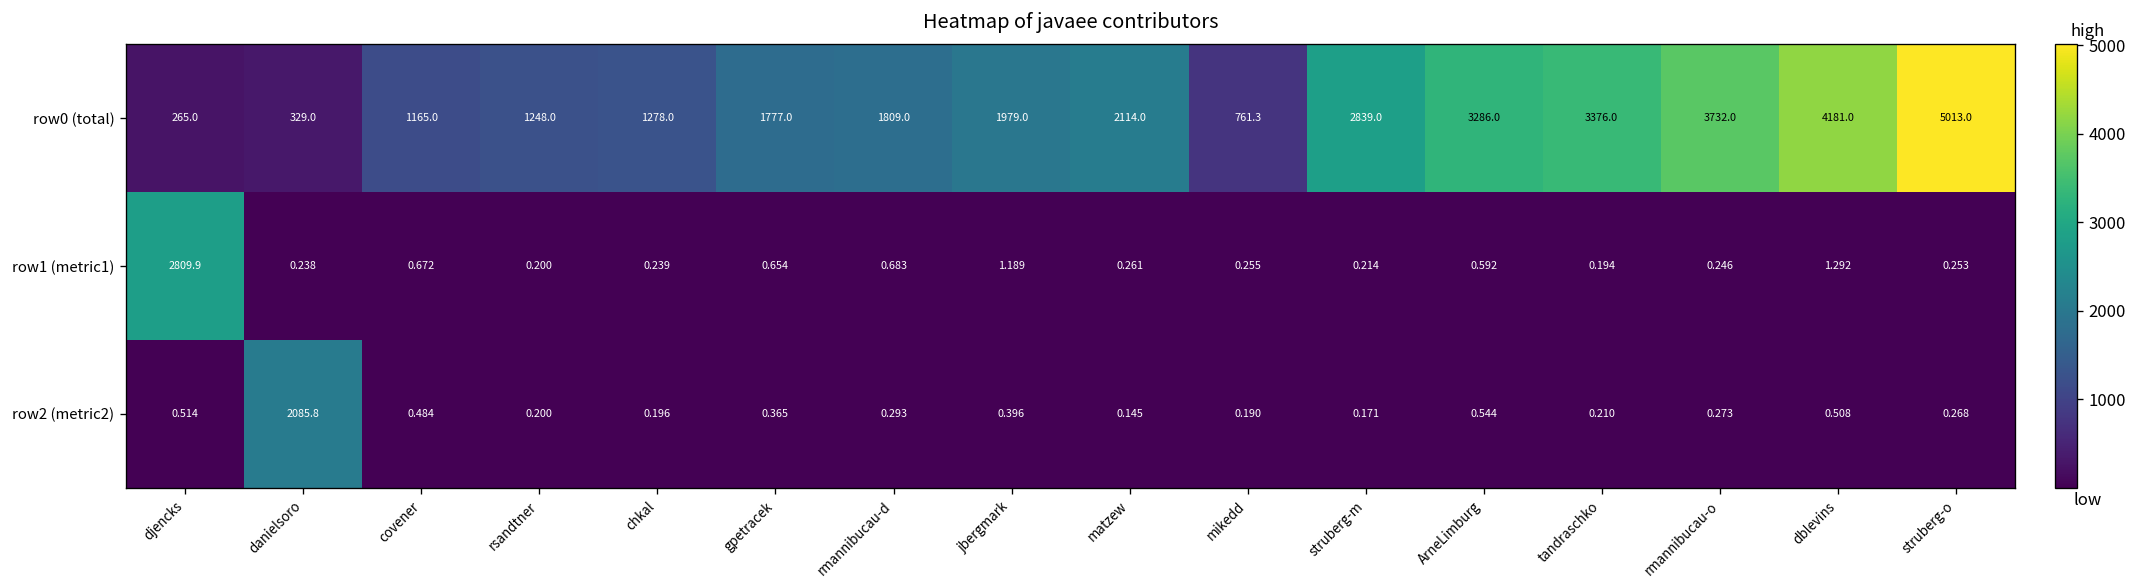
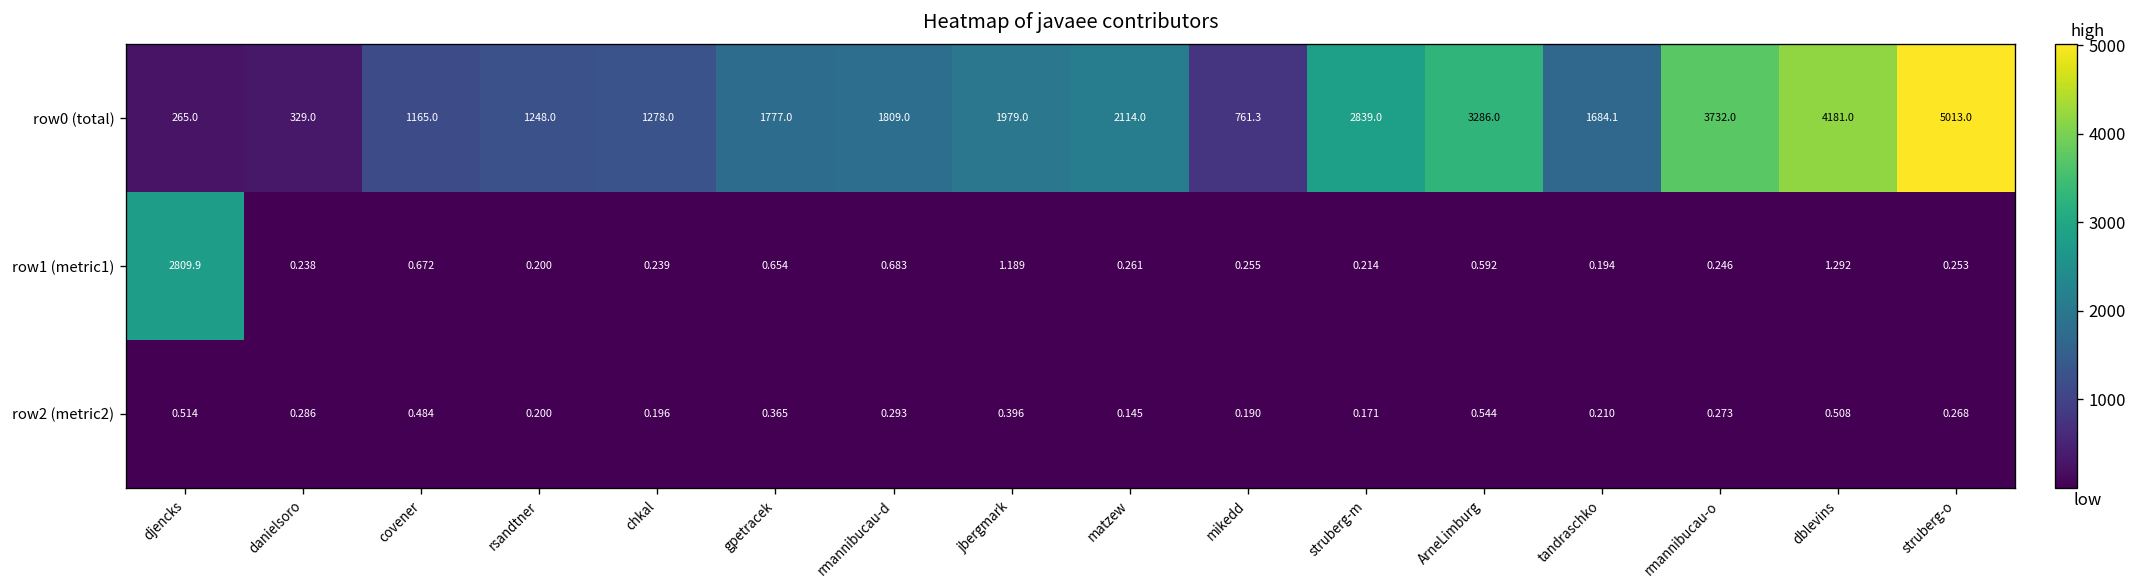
  {
    "row0 (total)": {
      "djencks": 265.0,
      "danielsoro": 329.0,
      "covener": 1165.0,
      "rsandtner": 1248.0,
      "chkal": 1278.0,
      "gpetracek": 1777.0,
      "rmannibucau-d": 1809.0,
      "jbergmark": 1979.0,
      "matzew": 2114.0,
      "mikedd": 761.3,
      "struberg-m": 2839.0,
      "ArneLimburg": 3286.0,
-     "tandraschko": 3376.0,
+     "tandraschko": 1684.1,
      "rmannibucau-o": 3732.0,
      "dblevins": 4181.0,
      "struberg-o": 5013.0
    },
    "row1 (metric1)": {
      "djencks": 2809.9,
      "danielsoro": 0.238,
      "covener": 0.672,
      "rsandtner": 0.200,
      "chkal": 0.239,
      "gpetracek": 0.654,
      "rmannibucau-d": 0.683,
      "jbergmark": 1.189,
      "matzew": 0.261,
      "mikedd": 0.255,
      "struberg-m": 0.214,
      "ArneLimburg": 0.592,
      "tandraschko": 0.194,
      "rmannibucau-o": 0.246,
      "dblevins": 1.292,
      "struberg-o": 0.253
    },
    "row2 (metric2)": {
      "djencks": 0.514,
-     "danielsoro": 2085.8,
+     "danielsoro": 0.286,
      "covener": 0.484,
      "rsandtner": 0.200,
      "chkal": 0.196,
      "gpetracek": 0.365,
      "rmannibucau-d": 0.293,
      "jbergmark": 0.396,
      "matzew": 0.145,
      "mikedd": 0.190,
      "struberg-m": 0.171,
      "ArneLimburg": 0.544,
      "tandraschko": 0.210,
      "rmannibucau-o": 0.273,
      "dblevins": 0.508,
      "struberg-o": 0.268
    }
  }
